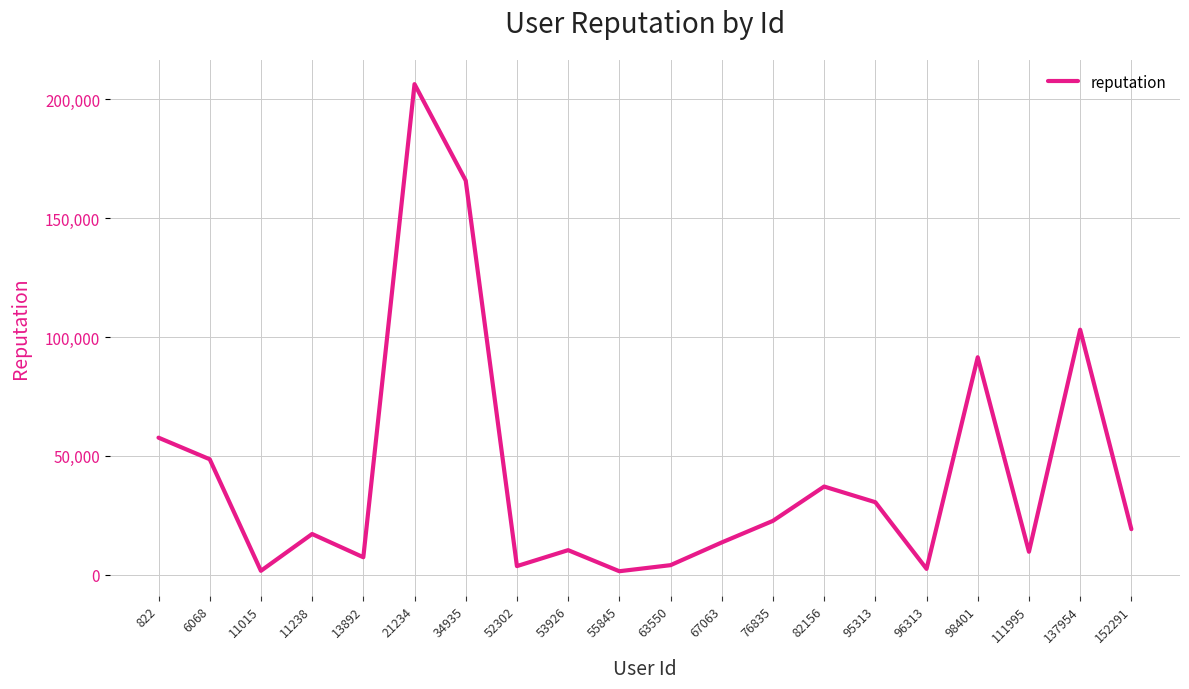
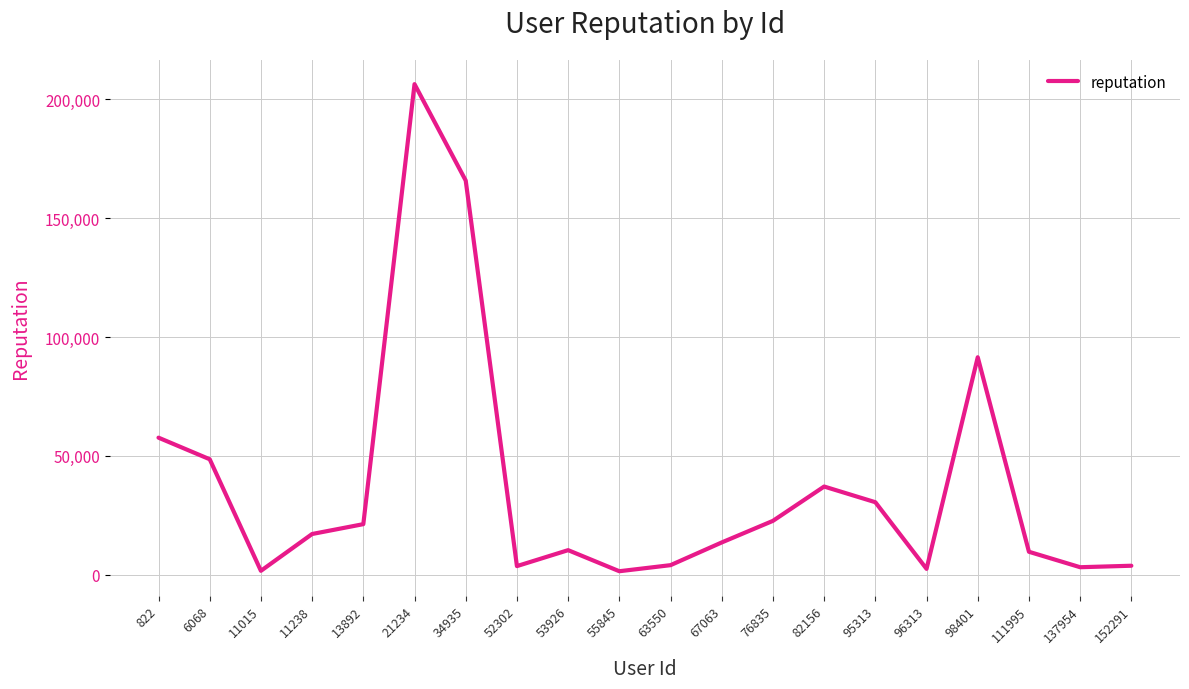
  {
    "822": "58,000",
    "6068": "49,000",
    "11015": "2,000",
    "11238": "17,000",
-   "13892": "7,000",
+   "13892": "21,000",
    "21234": "206,000",
    "34935": "166,000",
    "52302": "4,000",
    "53926": "10,000",
    "55845": "2,000",
    "63550": "4,000",
    "67063": "14,000",
    "76835": "23,000",
    "82156": "37,000",
    "95313": "31,000",
    "96313": "3,000",
    "98401": "92,000",
    "111995": "10,000",
-   "137954": "103,000",
-   "152291": "19,000"
+   "137954": "3,000",
+   "152291": "4,000"
  }
